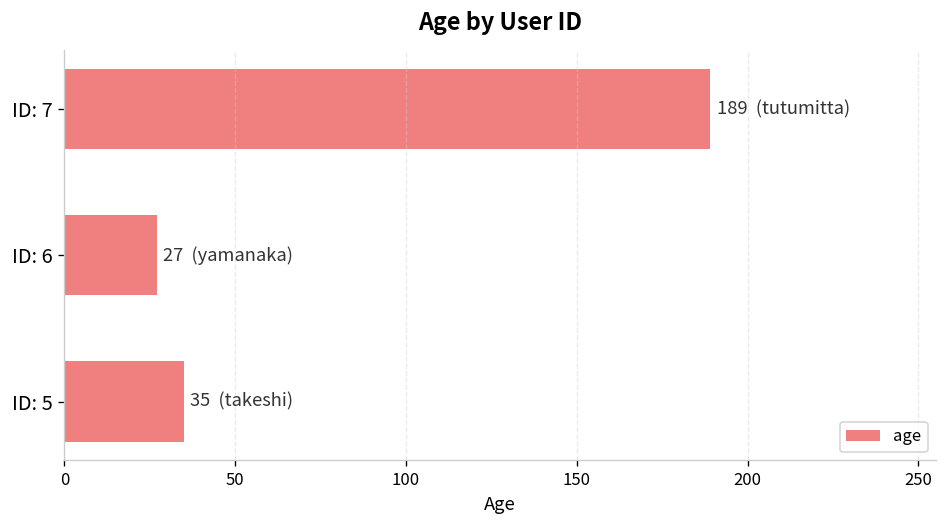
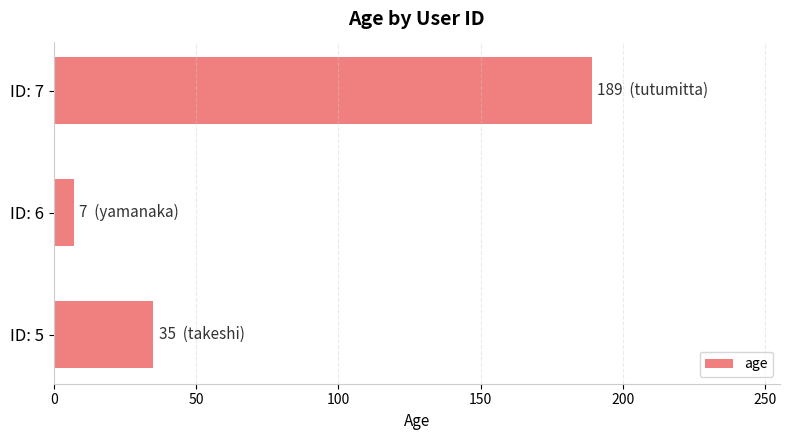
  {
    "ID: 7": 189,
-   "ID: 6": 27,
+   "ID: 6": 7,
    "ID: 5": 35
  }
